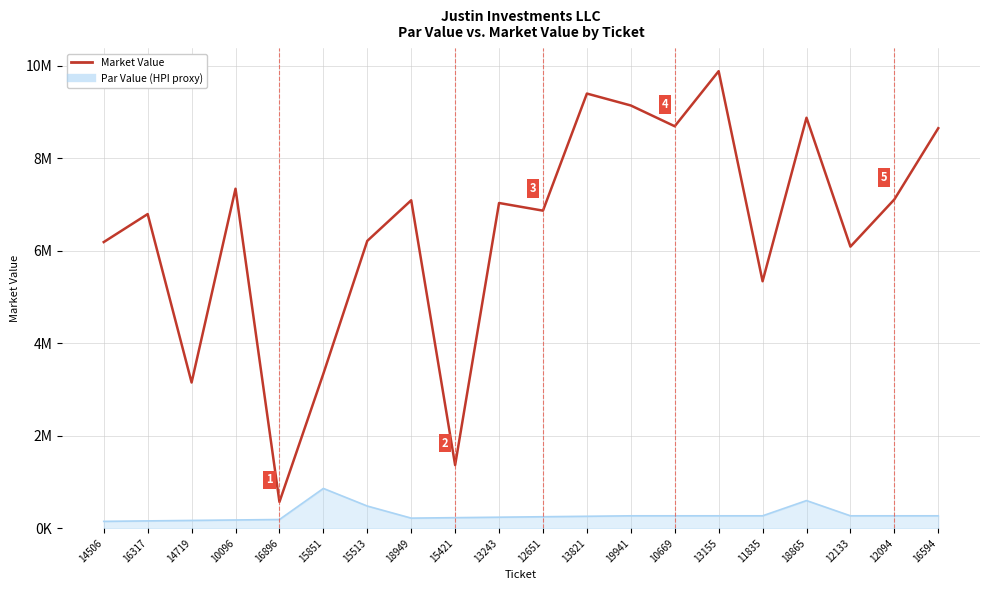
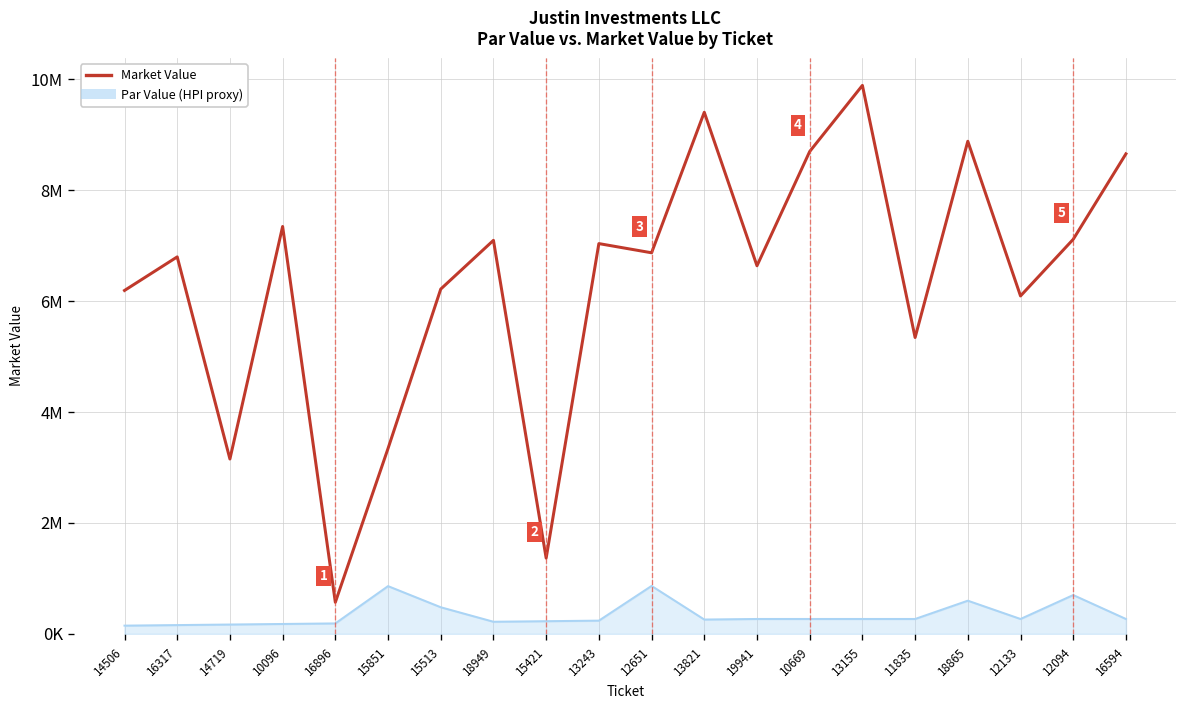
  {
    "Par Value (HPI proxy)": {
      "14506": 200000,
      "16317": 200000,
      "14719": 200000,
      "10096": 200000,
      "16896": 200000,
      "15851": 900000,
      "15513": 500000,
      "18949": 200000,
      "15421": 200000,
      "13243": 200000,
-     "12651": 300000,
+     "12651": 900000,
      "13821": 300000,
      "19941": 300000,
      "10669": 300000,
      "13155": 300000,
      "11835": 300000,
      "18865": 600000,
      "12133": 300000,
-     "12094": 300000,
+     "12094": 700000,
      "16594": 300000
    },
    "Market Value": {
      "14506": 6200000,
      "16317": 6800000,
      "14719": 3200000,
      "10096": 7300000,
      "15851": 3300000,
      "15513": 6200000,
      "18949": 7100000,
      "13243": 7000000,
      "13821": 9400000,
-     "19941": 9100000,
+     "19941": 6600000,
      "13155": 9900000,
      "11835": 5300000,
      "18865": 8900000,
      "12133": 6100000,
      "16594": 8700000
    }
  }
